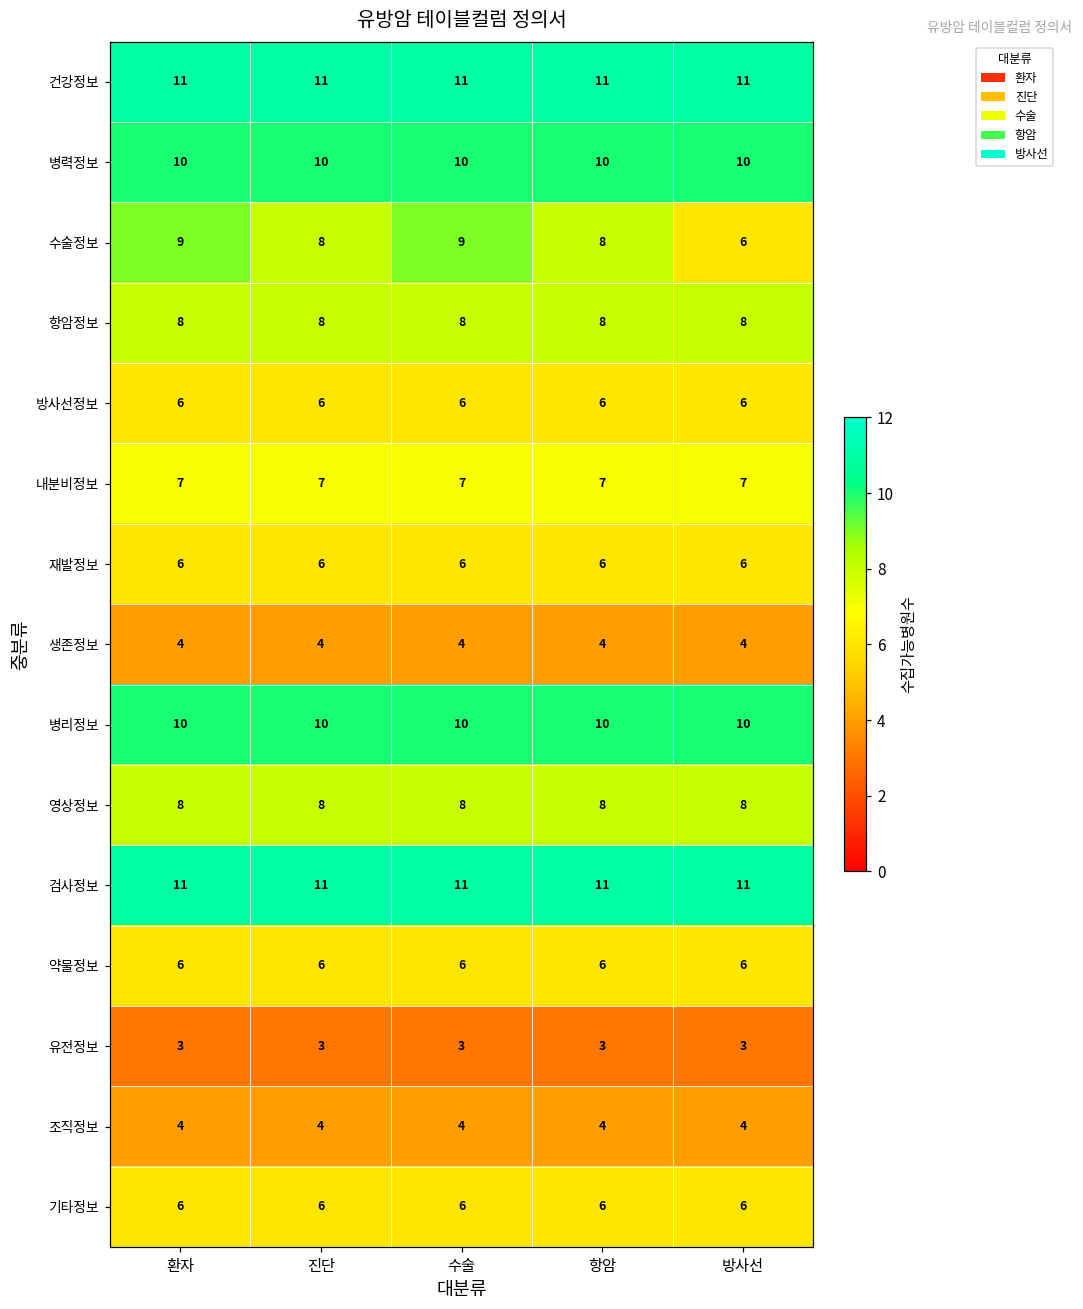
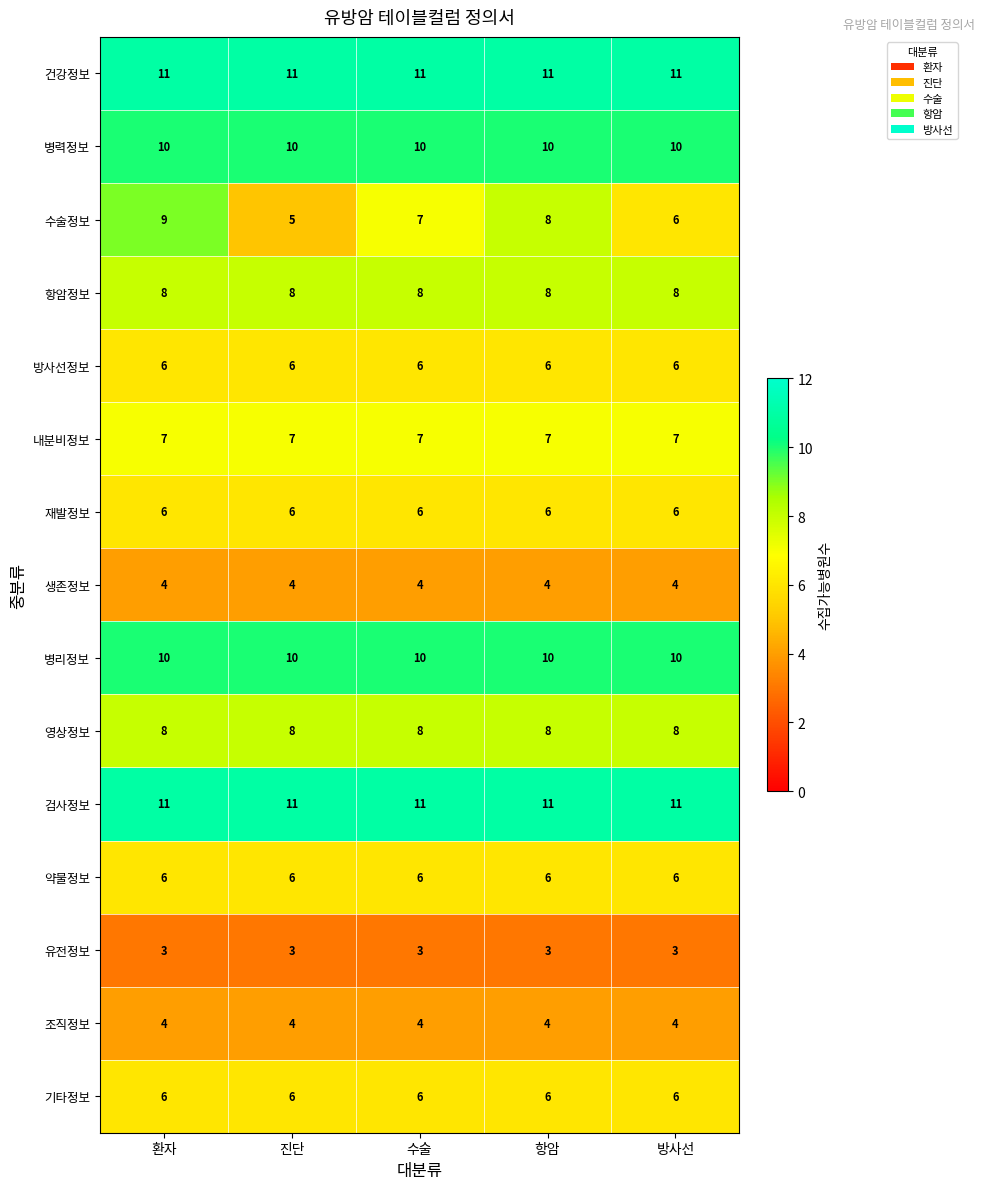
  {
    "건강정보": {
      "환자": 11,
      "진단": 11,
      "수술": 11,
      "항암": 11,
      "방사선": 11
    },
    "병력정보": {
      "환자": 10,
      "진단": 10,
      "수술": 10,
      "항암": 10,
      "방사선": 10
    },
    "수술정보": {
      "환자": 9,
-     "진단": 8,
-     "수술": 9,
+     "진단": 5,
+     "수술": 7,
      "항암": 8,
      "방사선": 6
    },
    "항암정보": {
      "환자": 8,
      "진단": 8,
      "수술": 8,
      "항암": 8,
      "방사선": 8
    },
    "방사선정보": {
      "환자": 6,
      "진단": 6,
      "수술": 6,
      "항암": 6,
      "방사선": 6
    },
    "내분비정보": {
      "환자": 7,
      "진단": 7,
      "수술": 7,
      "항암": 7,
      "방사선": 7
    },
    "재발정보": {
      "환자": 6,
      "진단": 6,
      "수술": 6,
      "항암": 6,
      "방사선": 6
    },
    "생존정보": {
      "환자": 4,
      "진단": 4,
      "수술": 4,
      "항암": 4,
      "방사선": 4
    },
    "병리정보": {
      "환자": 10,
      "진단": 10,
      "수술": 10,
      "항암": 10,
      "방사선": 10
    },
    "영상정보": {
      "환자": 8,
      "진단": 8,
      "수술": 8,
      "항암": 8,
      "방사선": 8
    },
    "검사정보": {
      "환자": 11,
      "진단": 11,
      "수술": 11,
      "항암": 11,
      "방사선": 11
    },
    "약물정보": {
      "환자": 6,
      "진단": 6,
      "수술": 6,
      "항암": 6,
      "방사선": 6
    },
    "유전정보": {
      "환자": 3,
      "진단": 3,
      "수술": 3,
      "항암": 3,
      "방사선": 3
    },
    "조직정보": {
      "환자": 4,
      "진단": 4,
      "수술": 4,
      "항암": 4,
      "방사선": 4
    },
    "기타정보": {
      "환자": 6,
      "진단": 6,
      "수술": 6,
      "항암": 6,
      "방사선": 6
    }
  }
